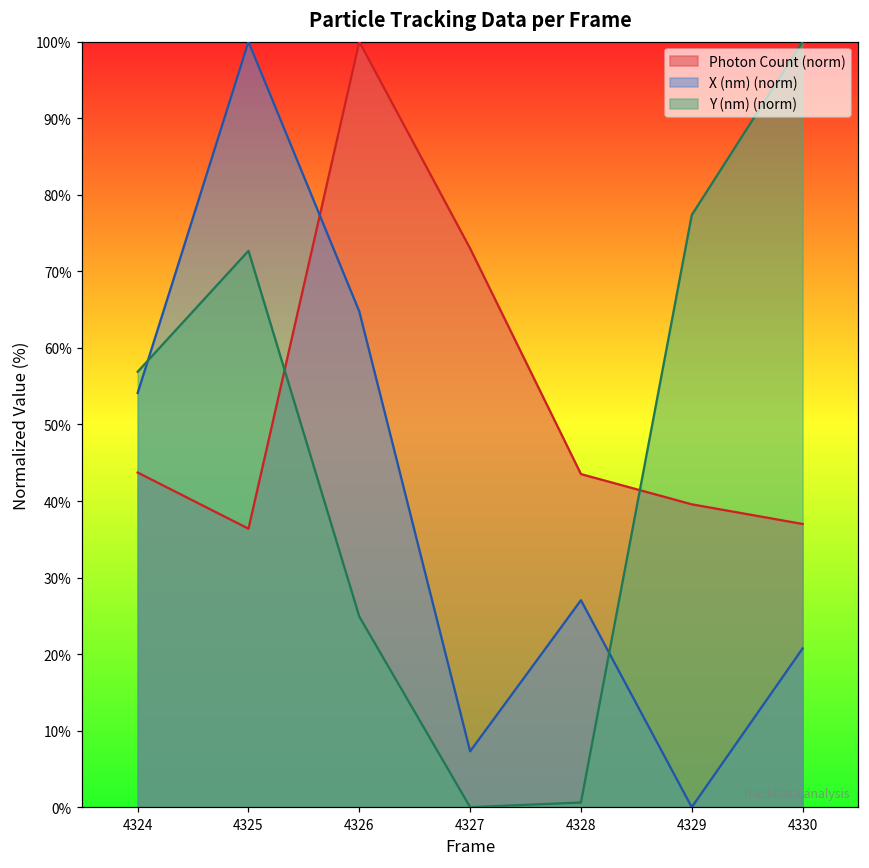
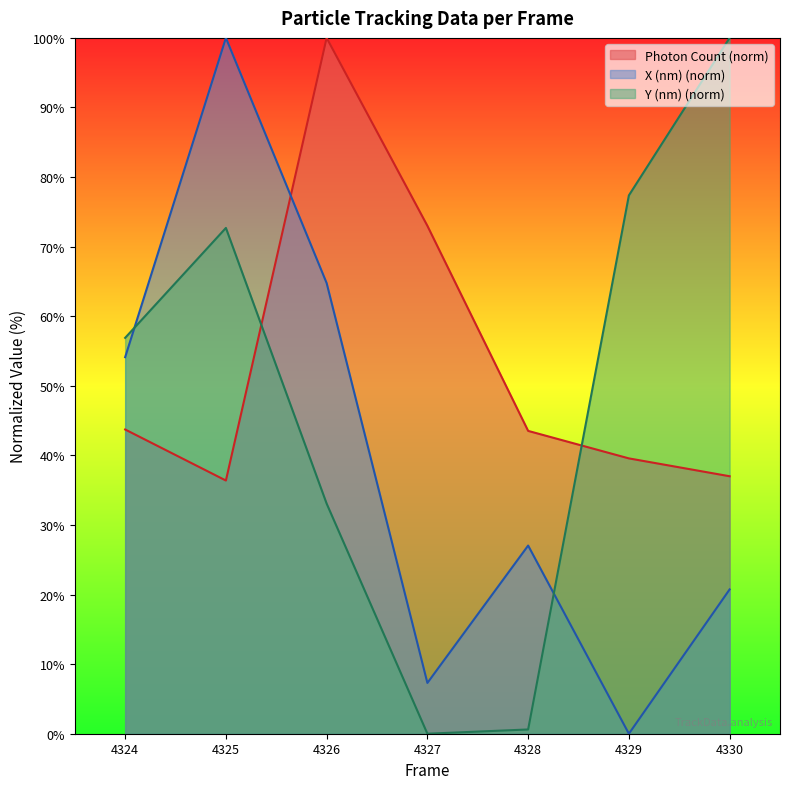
  {
    "Photon Count (norm)": {
      "4324": "44%",
      "4325": "36%",
      "4326": "100%",
      "4327": "73%",
      "4328": "44%",
      "4329": "40%",
      "4330": "37%"
    },
    "X (nm) (norm)": {
      "4324": "54%",
      "4325": "100%",
      "4326": "65%",
      "4327": "7%",
      "4328": "27%",
      "4329": "0%",
      "4330": "21%"
    },
    "Y (nm) (norm)": {
      "4324": "57%",
      "4325": "73%",
-     "4326": "25%",
+     "4326": "33%",
      "4327": "0%",
      "4328": "1%",
      "4329": "77%",
      "4330": "100%"
    }
  }
